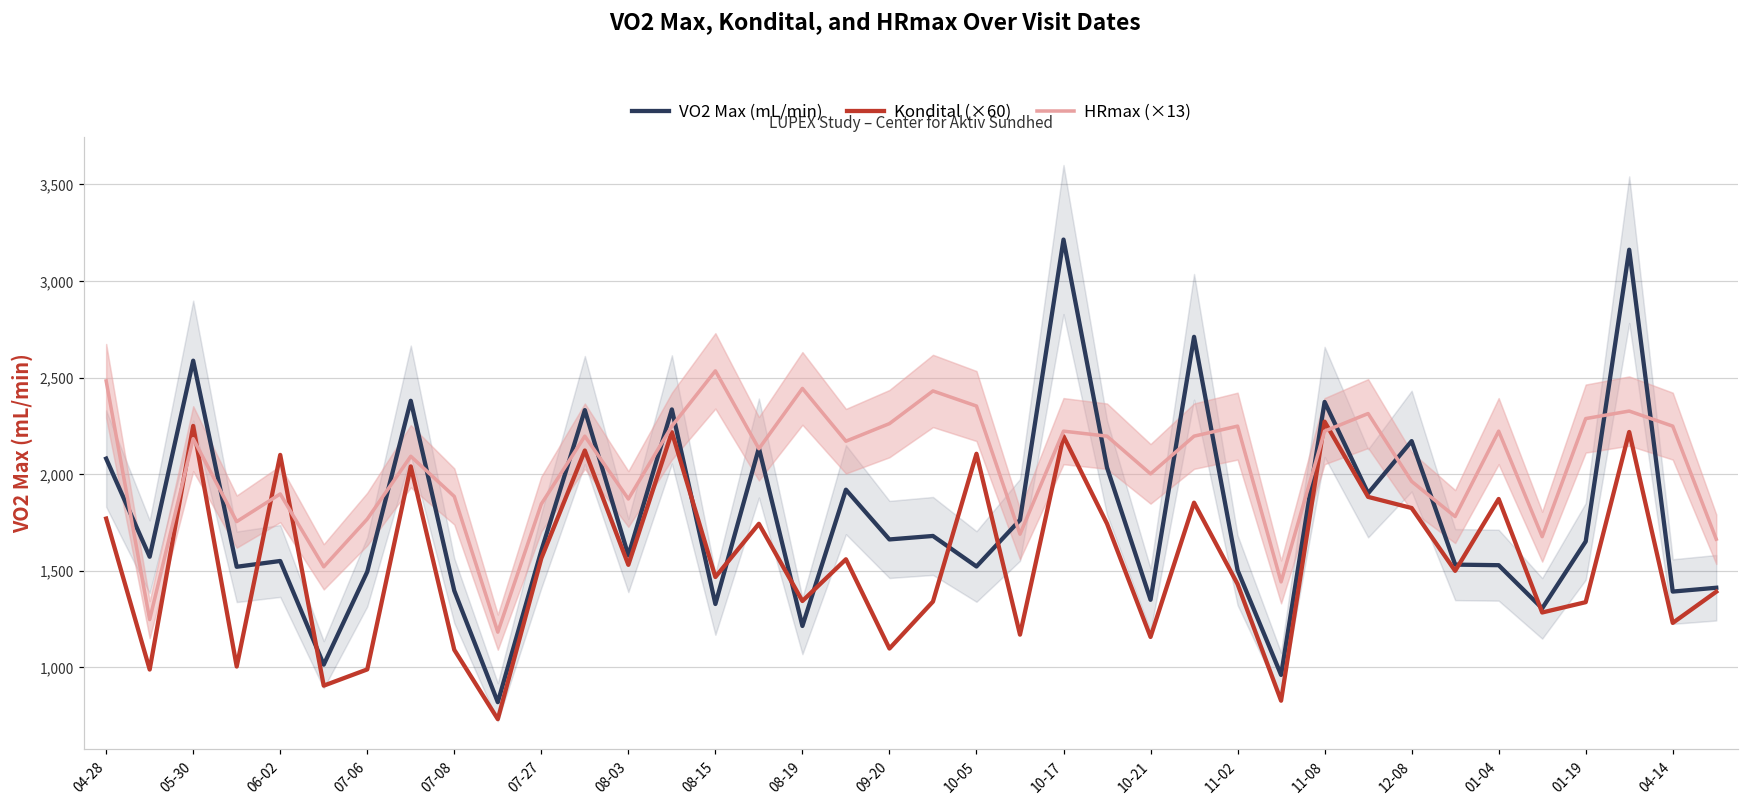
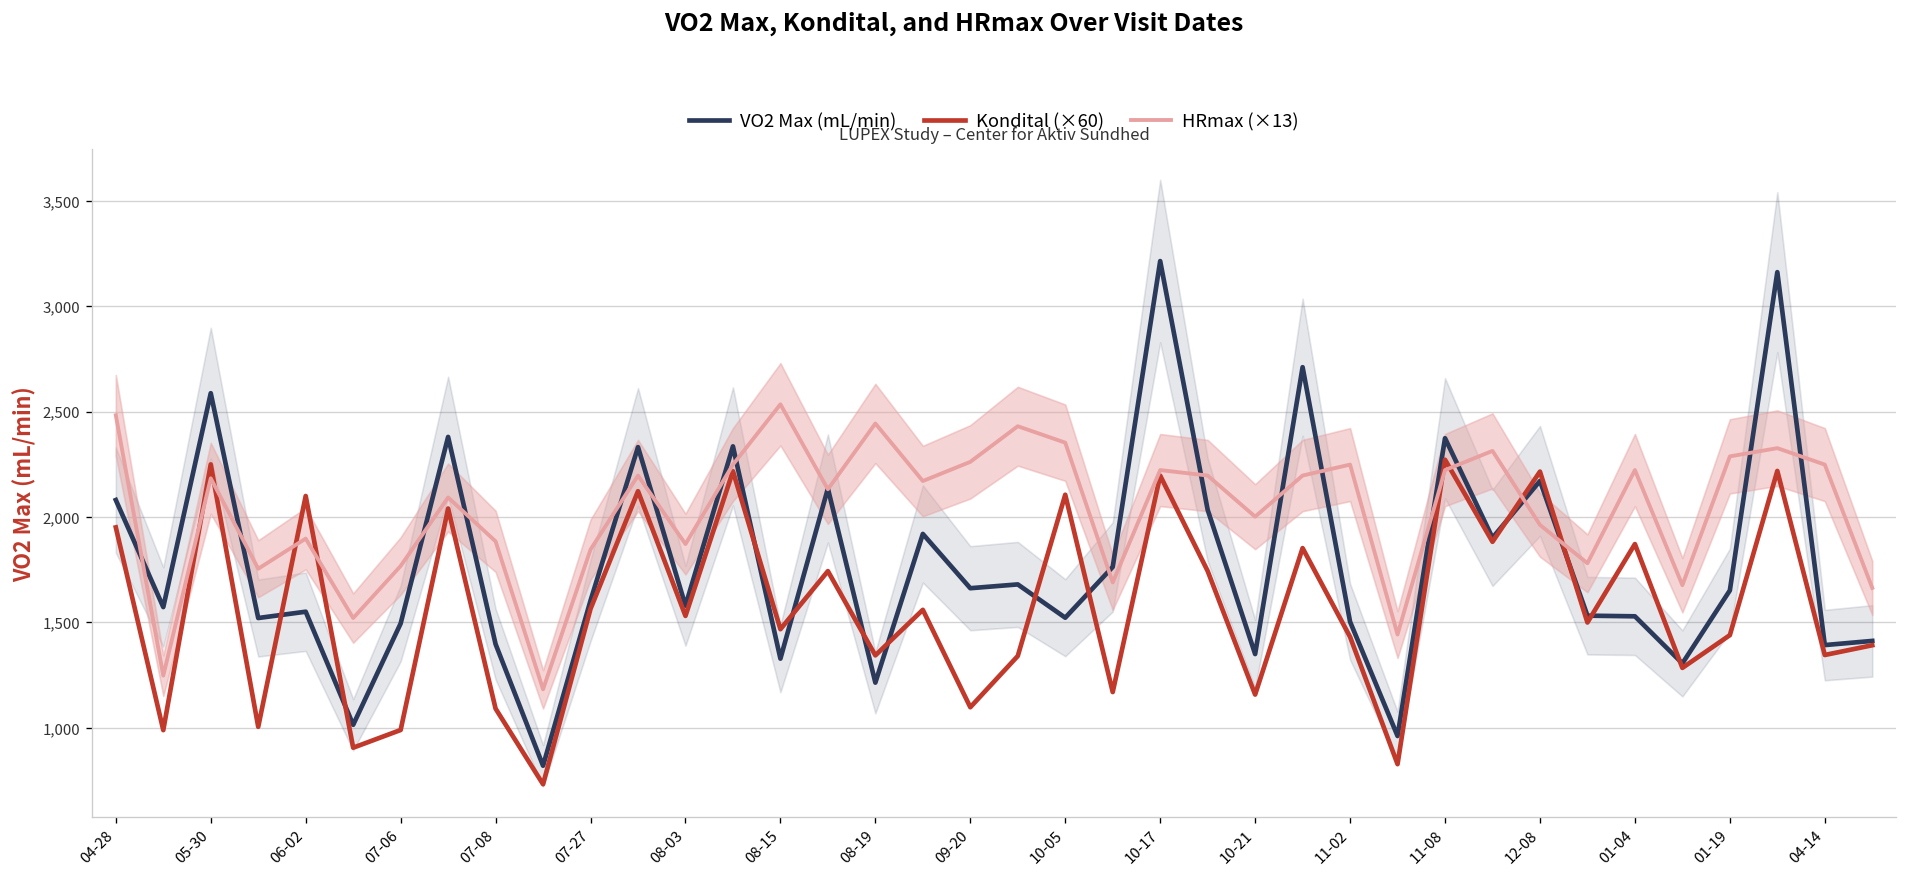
  {
    "Kondital (×60)": {
-     "04-28": "1,770",
+     "04-28": "1,950",
      "05-30": "2,250",
      "06-02": "2,100",
      "07-06": "990",
      "07-08": "1,090",
      "07-27": "1,560",
      "08-03": "1,530",
      "08-15": "1,470",
      "08-19": "1,340",
      "09-20": "1,100",
      "10-05": "2,110",
      "10-17": "2,200",
      "10-21": "1,160",
      "11-02": "1,430",
      "11-08": "2,270",
-     "12-08": "1,830",
+     "12-08": "2,220",
      "01-04": "1,870",
-     "01-19": "1,340",
-     "04-14": "1,230"
+     "01-19": "1,440",
+     "04-14": "1,350"
    }
  }
